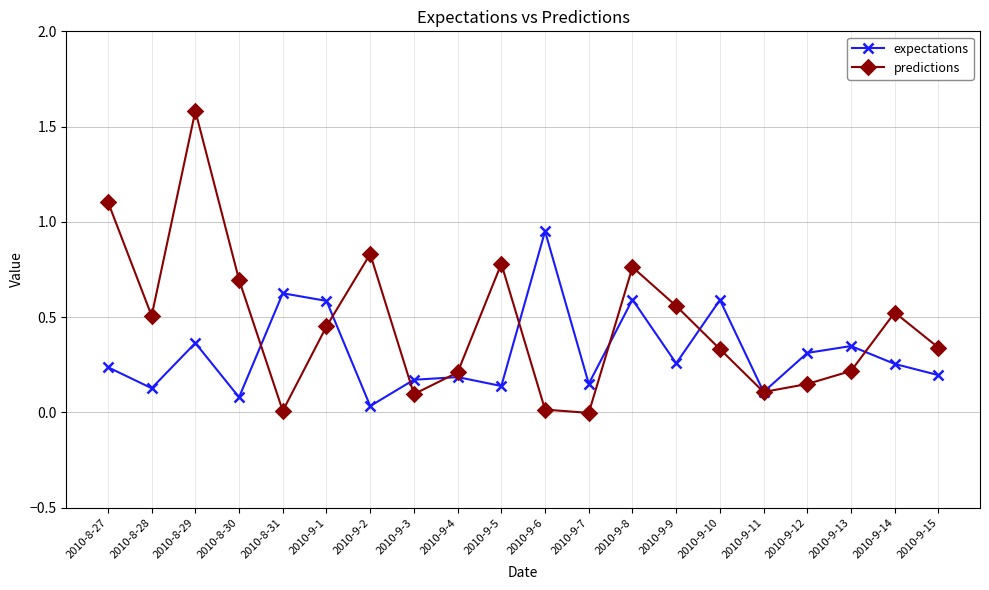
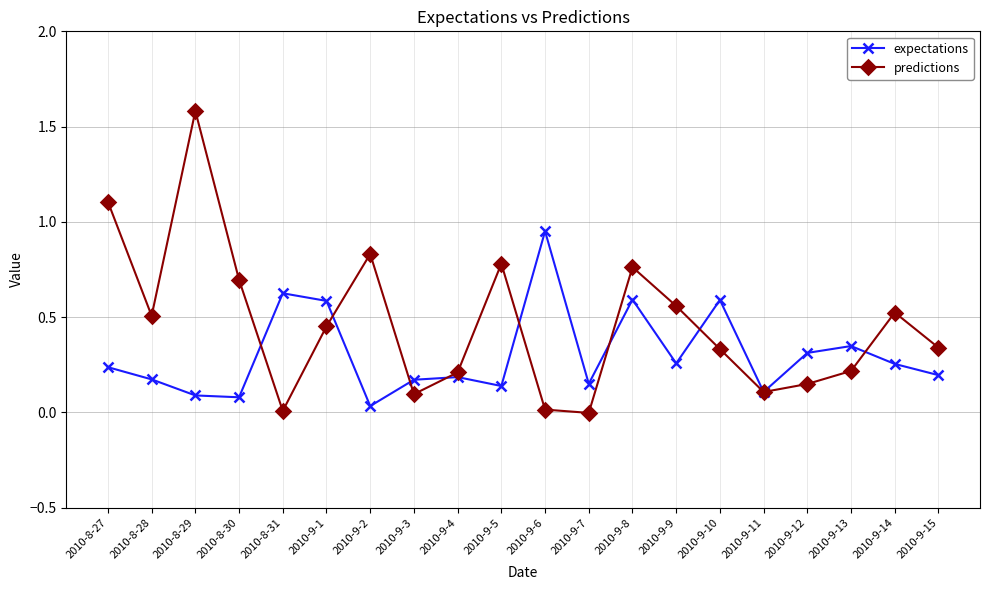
  {
    "expectations": {
      "2010-8-27": 0.24,
-     "2010-8-28": 0.13,
-     "2010-8-29": 0.36,
+     "2010-8-28": 0.17,
+     "2010-8-29": 0.09,
      "2010-8-30": 0.08,
      "2010-8-31": 0.62,
      "2010-9-1": 0.58,
      "2010-9-2": 0.03,
      "2010-9-3": 0.17,
      "2010-9-4": 0.18,
      "2010-9-5": 0.14,
      "2010-9-6": 0.95,
      "2010-9-7": 0.15,
      "2010-9-8": 0.59,
      "2010-9-9": 0.26,
      "2010-9-10": 0.59,
      "2010-9-12": 0.31,
      "2010-9-13": 0.35,
      "2010-9-14": 0.25,
      "2010-9-15": 0.20
    },
    "predictions": {
      "2010-8-27": 1.10,
      "2010-8-28": 0.51,
      "2010-8-29": 1.58,
      "2010-8-30": 0.70,
      "2010-8-31": 0.01,
      "2010-9-1": 0.45,
      "2010-9-2": 0.83,
      "2010-9-3": 0.10,
      "2010-9-4": 0.21,
      "2010-9-5": 0.78,
      "2010-9-6": 0.01,
      "2010-9-7": 0.00,
      "2010-9-8": 0.76,
      "2010-9-9": 0.56,
      "2010-9-10": 0.33,
      "2010-9-12": 0.15,
      "2010-9-13": 0.22,
      "2010-9-14": 0.52,
      "2010-9-15": 0.34
    }
  }
